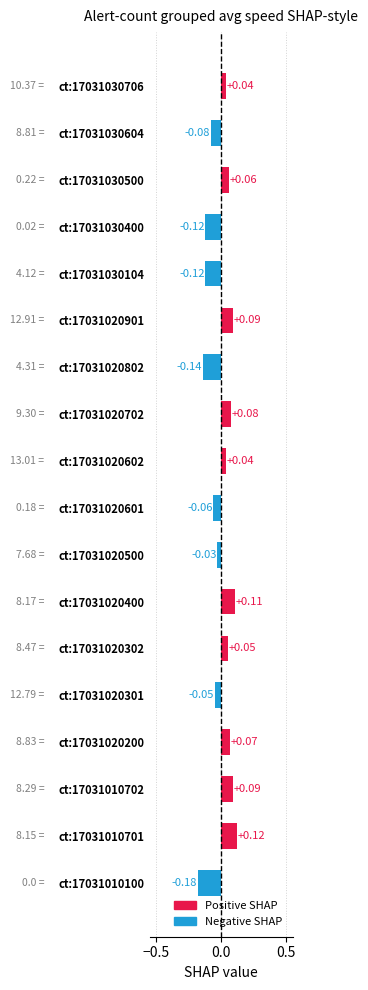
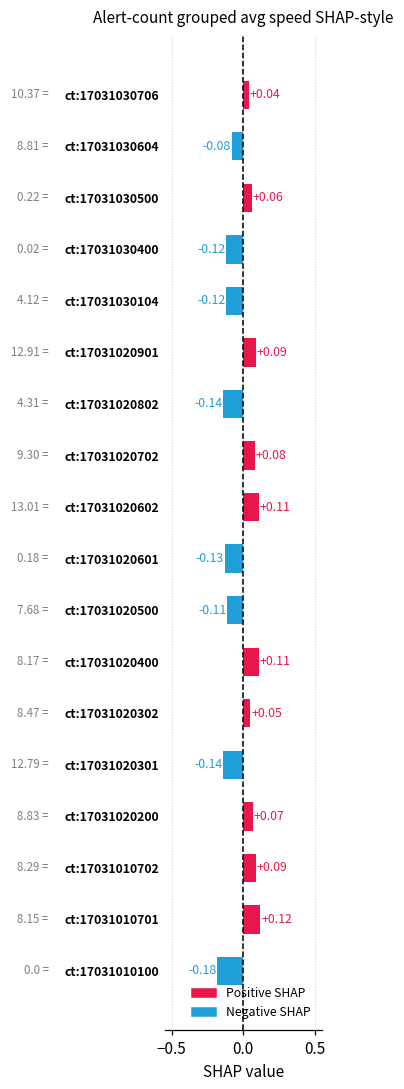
  {
    "ct:17031030706": "+0.04",
    "ct:17031030604": "-0.08",
    "ct:17031030500": "+0.06",
    "ct:17031030400": "-0.12",
    "ct:17031030104": "-0.12",
    "ct:17031020901": "+0.09",
    "ct:17031020802": "-0.14",
    "ct:17031020702": "+0.08",
-   "ct:17031020602": "+0.04",
-   "ct:17031020601": "-0.06",
-   "ct:17031020500": "-0.03",
+   "ct:17031020602": "+0.11",
+   "ct:17031020601": "-0.13",
+   "ct:17031020500": "-0.11",
    "ct:17031020400": "+0.11",
    "ct:17031020302": "+0.05",
-   "ct:17031020301": "-0.05",
+   "ct:17031020301": "-0.14",
    "ct:17031020200": "+0.07",
    "ct:17031010702": "+0.09",
    "ct:17031010701": "+0.12",
    "ct:17031010100": "-0.18"
  }
